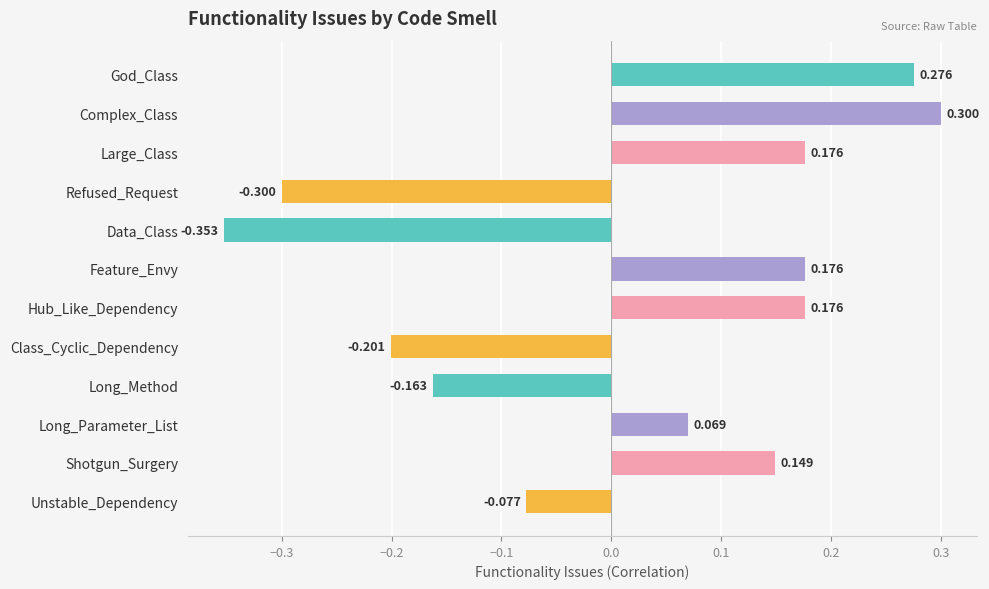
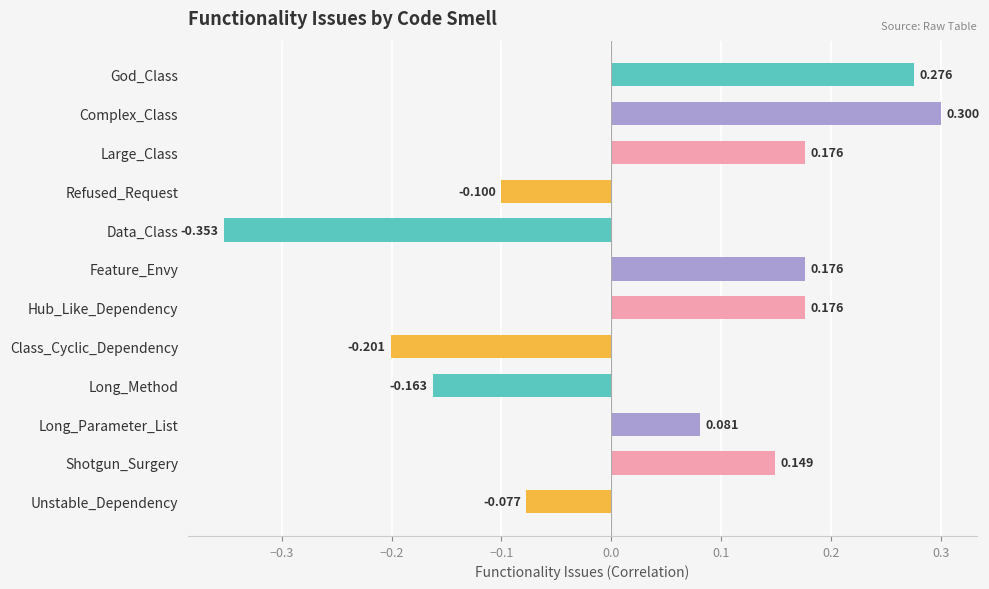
  {
    "God_Class": 0.276,
    "Complex_Class": 0.300,
    "Large_Class": 0.176,
-   "Refused_Request": -0.300,
+   "Refused_Request": -0.100,
    "Data_Class": -0.353,
    "Feature_Envy": 0.176,
    "Hub_Like_Dependency": 0.176,
    "Class_Cyclic_Dependency": -0.201,
    "Long_Method": -0.163,
-   "Long_Parameter_List": 0.069,
+   "Long_Parameter_List": 0.081,
    "Shotgun_Surgery": 0.149,
    "Unstable_Dependency": -0.077
  }
